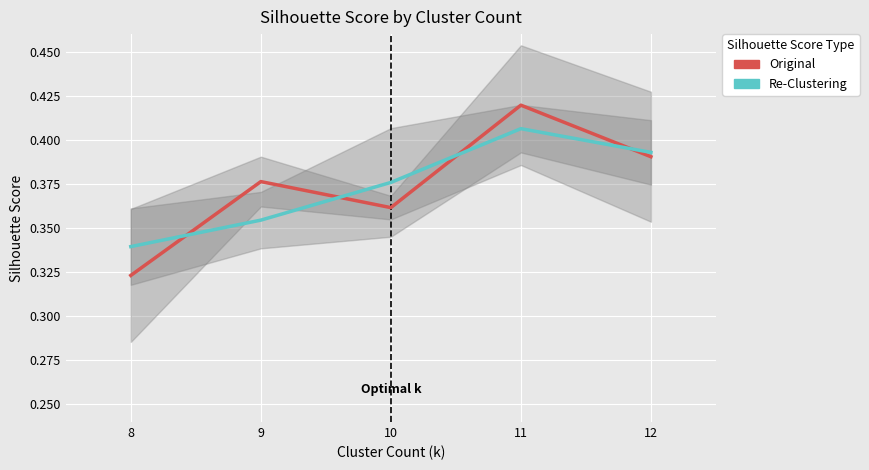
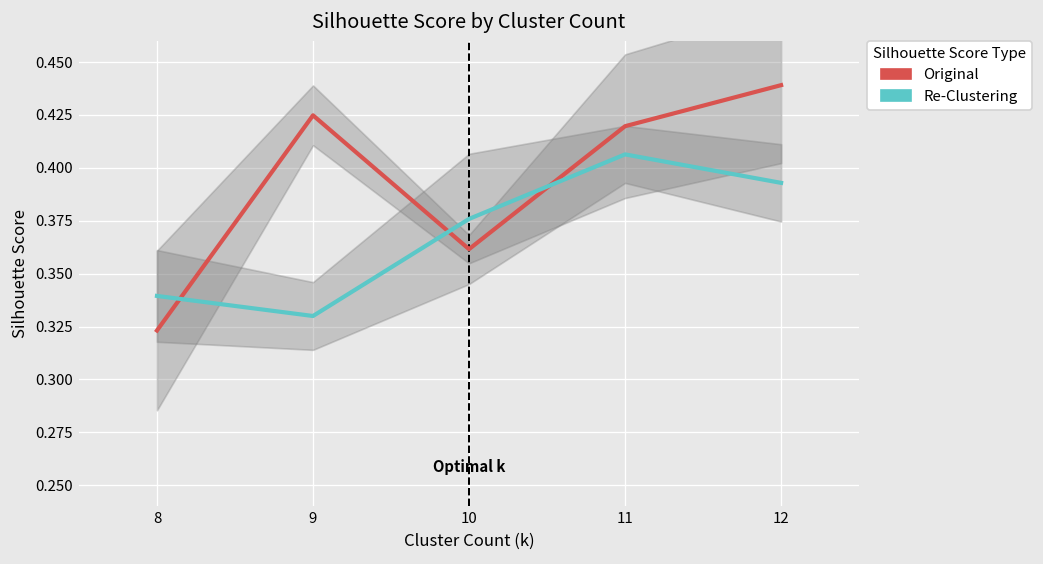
  {
    "Original": {
      "8": 0.323,
-     "9": 0.376,
+     "9": 0.425,
      "10": 0.362,
-     "12": 0.390
+     "12": 0.439
    },
    "Re-Clustering": {
      "8": 0.339,
-     "9": 0.354,
+     "9": 0.330,
      "10": 0.376,
      "11": 0.406,
      "12": 0.393
    }
  }
